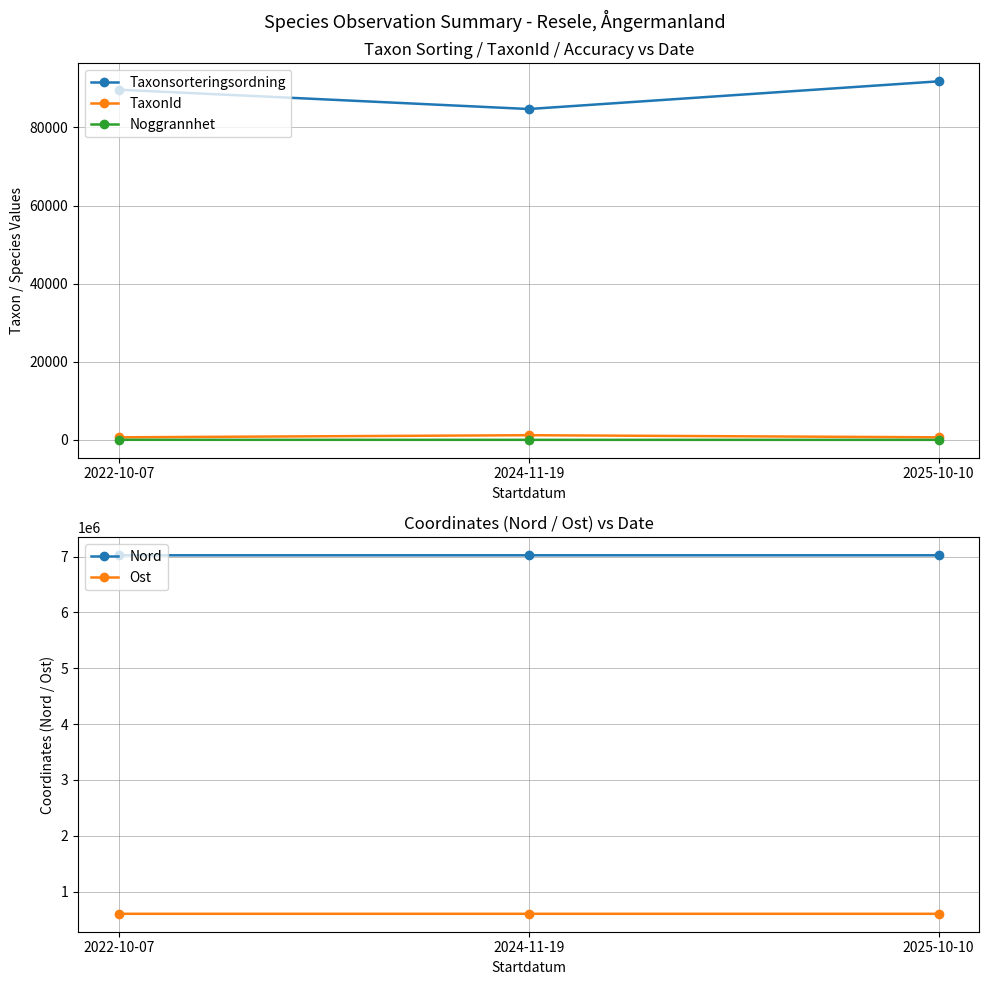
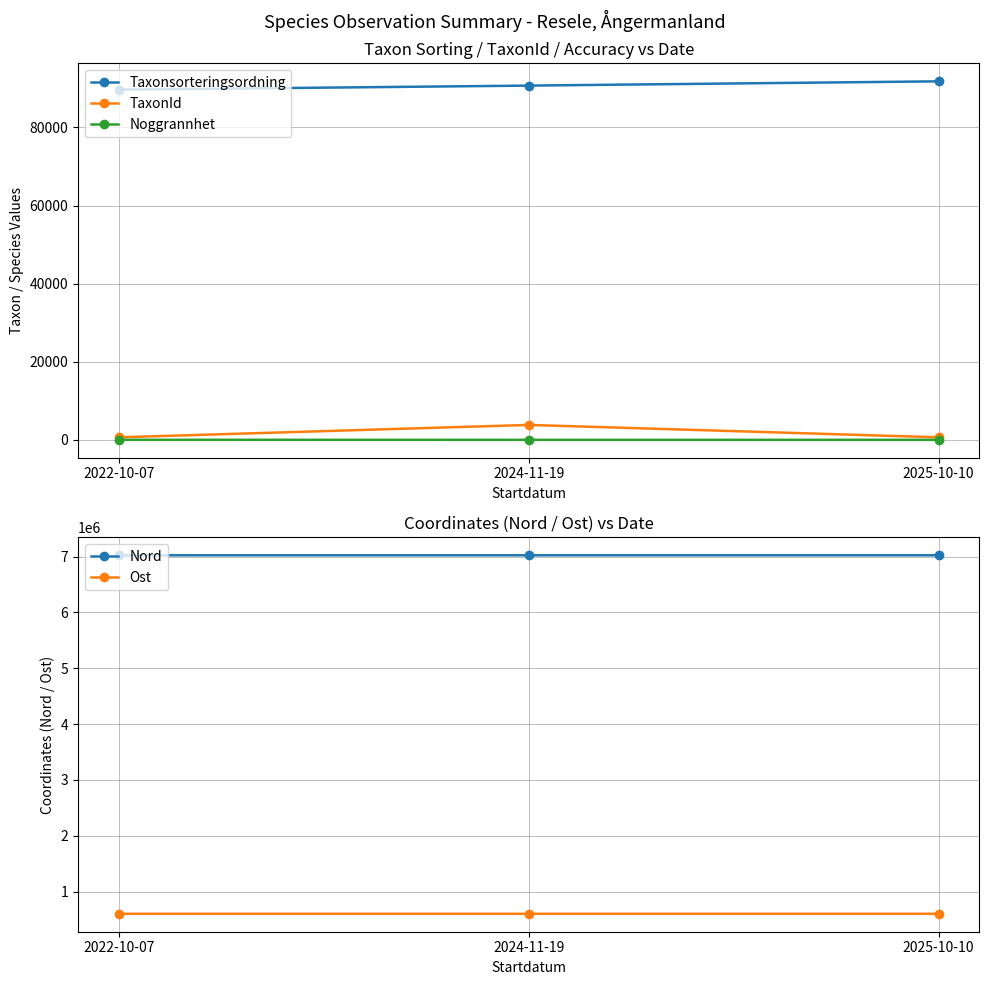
  {
    "Taxon Sorting / TaxonId / Accuracy vs Date": {
      "Taxonsorteringsordning": {
-       "2024-11-19": 85000,
+       "2024-11-19": 91000,
        "2025-10-10": 92000
      },
      "TaxonId": {
-       "2024-11-19": 1000
+       "2024-11-19": 4000
      },
      "Noggrannhet": {
        "2024-11-19": 0
      }
    },
    "Coordinates (Nord / Ost) vs Date": {
      "Nord": {
        "2024-11-19": 7000000,
        "2025-10-10": 7000000
      },
      "Ost": {
        "2022-10-07": 600000,
        "2024-11-19": 600000,
        "2025-10-10": 600000
      }
    }
  }
